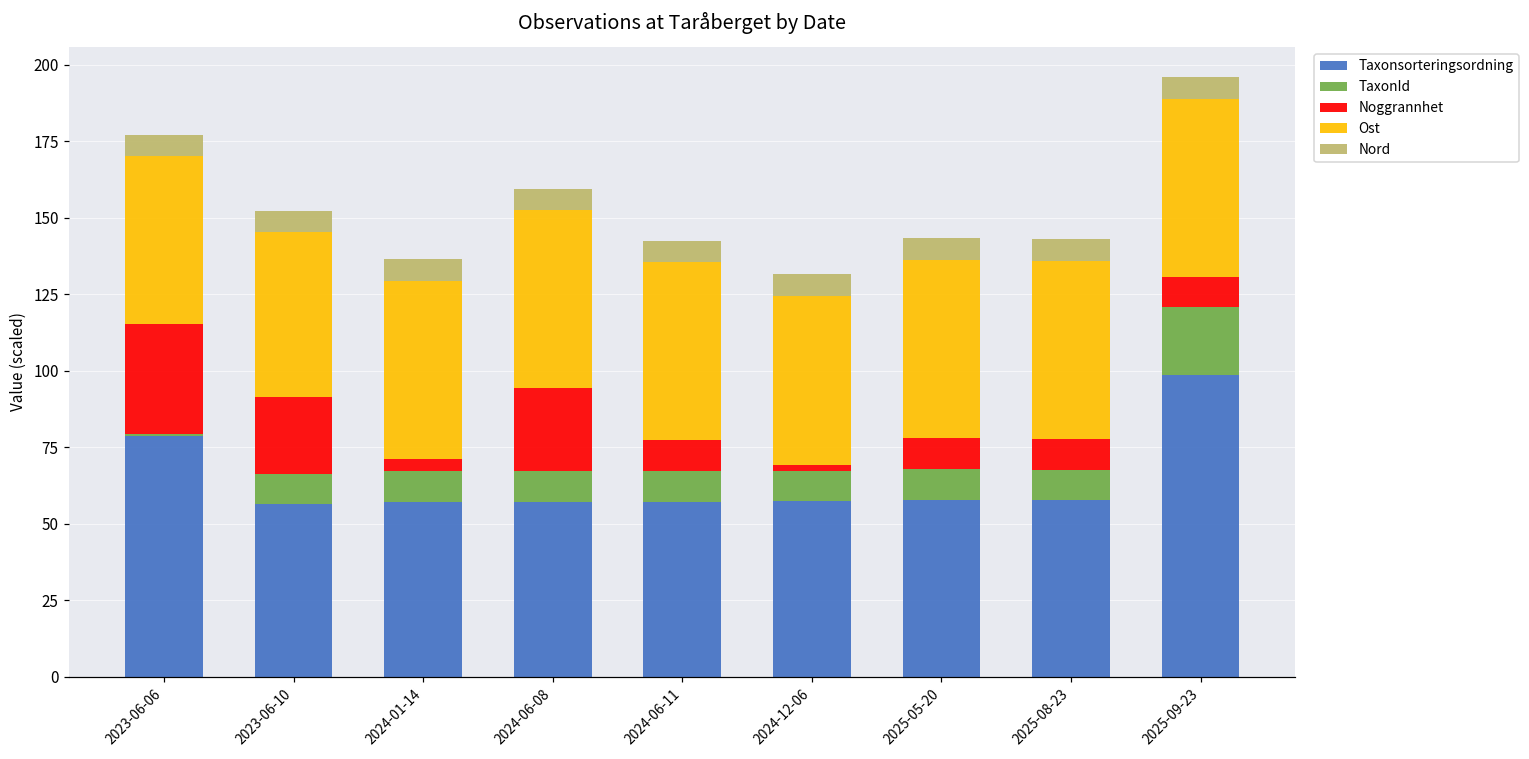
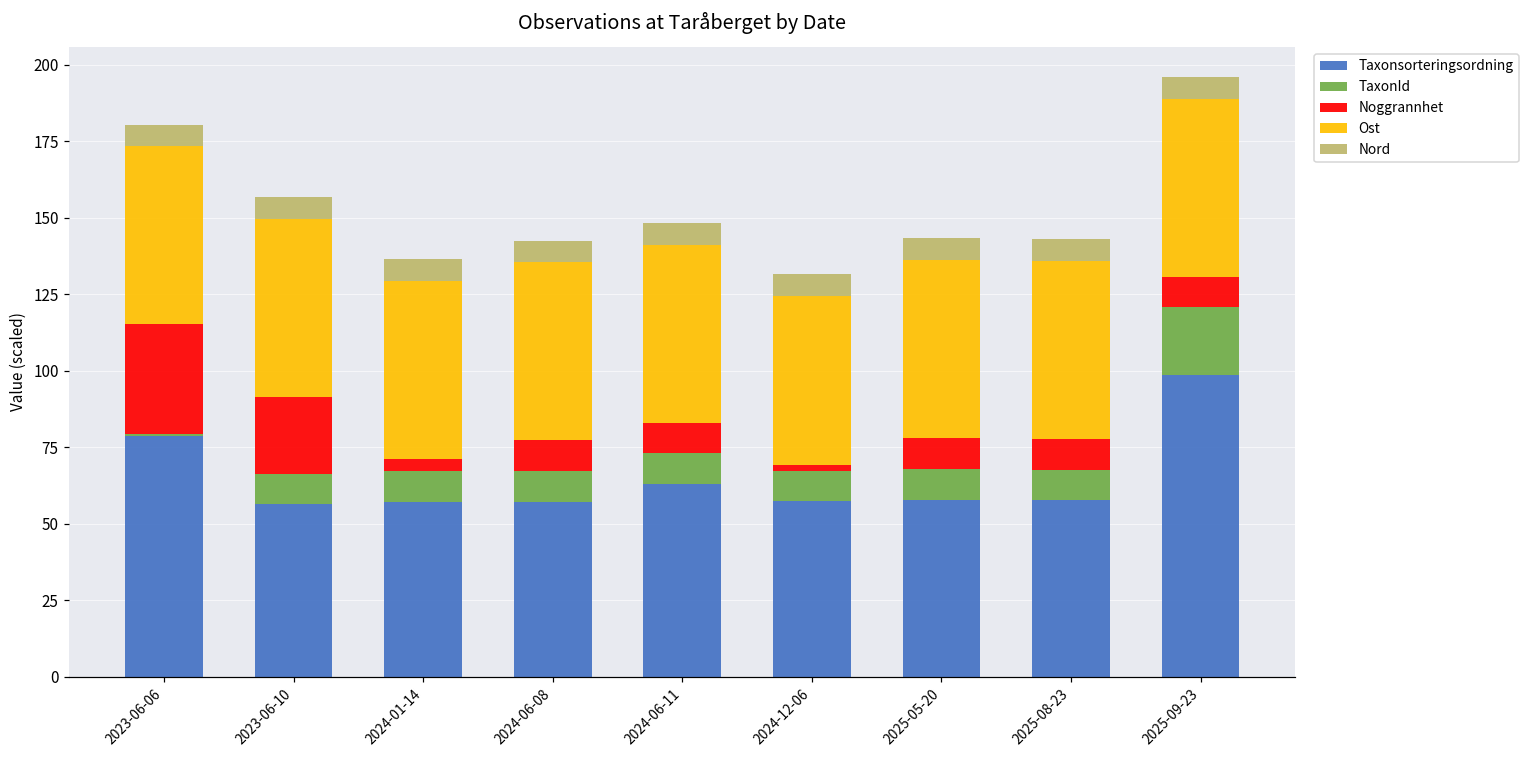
  {
    "Taxonsorteringsordning": {
      "2023-06-06": 79,
      "2023-06-10": 56,
      "2024-01-14": 57,
      "2024-06-08": 57,
-     "2024-06-11": 57,
+     "2024-06-11": 63,
      "2024-12-06": 57,
      "2025-05-20": 58,
      "2025-08-23": 58,
      "2025-09-23": 99
    },
    "TaxonId": {
      "2023-06-10": 10,
      "2024-01-14": 10,
      "2024-06-08": 10,
      "2024-06-11": 10,
      "2024-12-06": 10,
      "2025-05-20": 10,
      "2025-08-23": 10,
      "2025-09-23": 22
    },
    "Noggrannhet": {
      "2023-06-06": 36,
      "2023-06-10": 25,
      "2024-01-14": 4,
-     "2024-06-08": 27,
+     "2024-06-08": 10,
      "2024-06-11": 10,
      "2024-12-06": 2,
      "2025-05-20": 10,
      "2025-08-23": 10,
      "2025-09-23": 10
    },
    "Ost": {
-     "2023-06-06": 55,
-     "2023-06-10": 54,
+     "2023-06-06": 58,
+     "2023-06-10": 58,
      "2024-01-14": 58,
      "2024-06-08": 58,
      "2024-06-11": 58,
      "2024-12-06": 55,
      "2025-05-20": 58,
      "2025-08-23": 58,
      "2025-09-23": 58
    },
    "Nord": {
      "2023-06-06": 7,
      "2023-06-10": 7,
      "2024-01-14": 7,
      "2024-06-08": 7,
      "2024-06-11": 7,
      "2024-12-06": 7,
      "2025-05-20": 7,
      "2025-08-23": 7,
      "2025-09-23": 7
    }
  }
